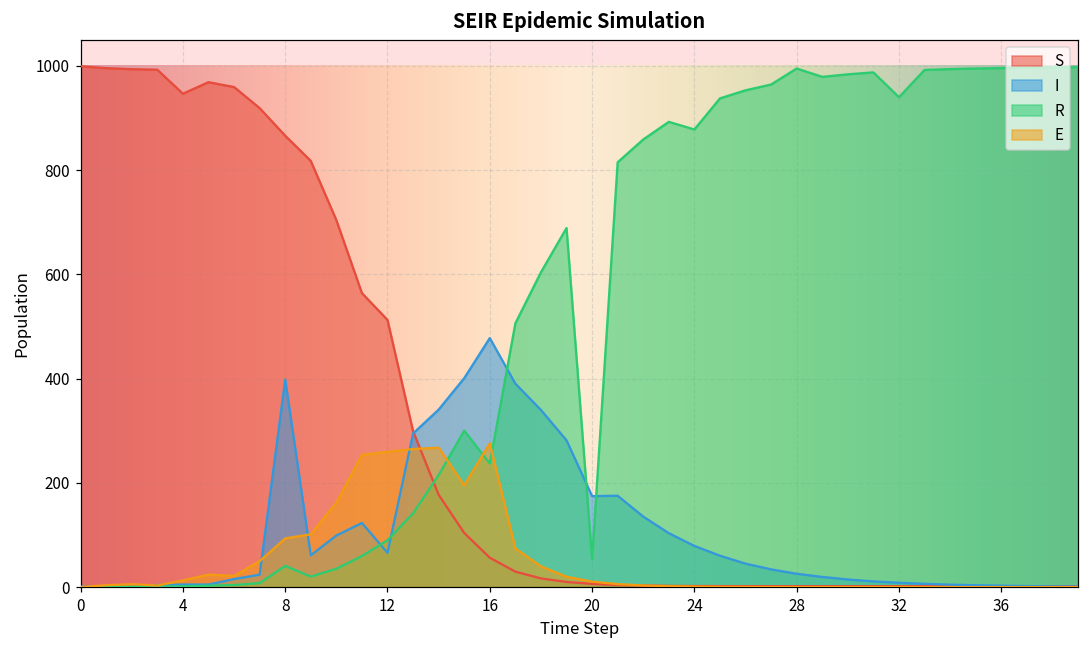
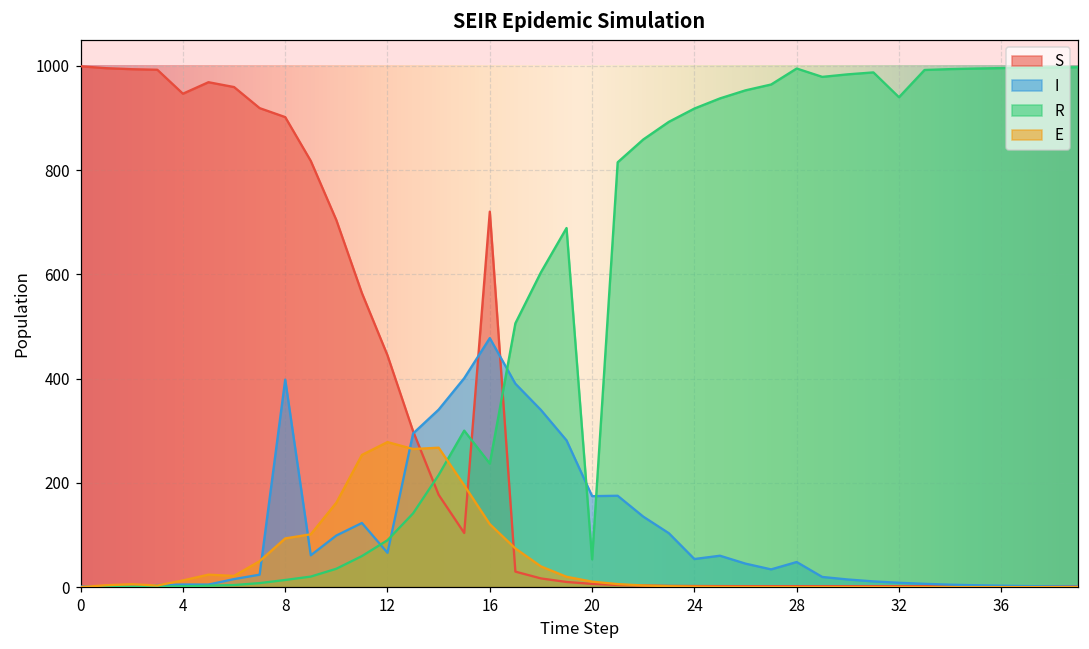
  {
    "S": {
      "0": 1000,
      "4": 950,
-     "8": 870,
-     "12": 510,
-     "16": 60
+     "8": 900,
+     "12": 440,
+     "16": 720
    },
    "I": {
      "8": 400,
      "12": 70,
      "16": 480,
      "20": 170,
-     "24": 80,
-     "28": 30,
+     "24": 50,
+     "28": 50,
      "32": 10
    },
    "R": {
-     "8": 40,
+     "8": 10,
      "12": 90,
      "16": 240,
      "20": 50,
-     "24": 880,
+     "24": 920,
      "28": 990,
      "32": 940,
      "36": 1000
    },
    "E": {
      "4": 10,
      "8": 90,
-     "12": 260,
-     "16": 280
+     "12": 280,
+     "16": 120
    }
  }
